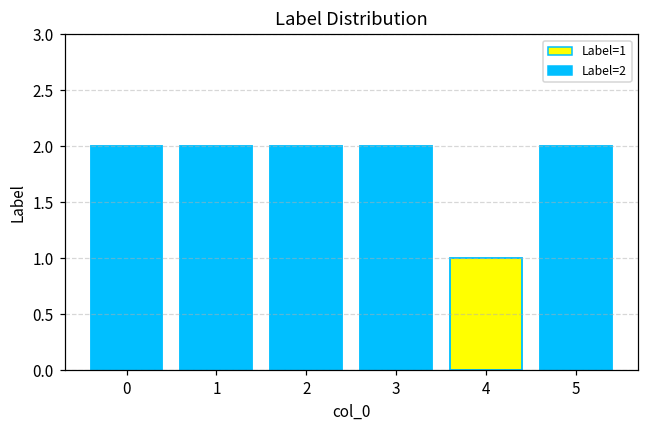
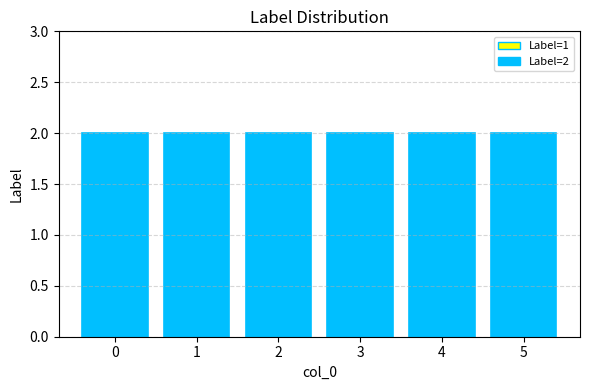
  {
    "0": 2,
    "1": 2,
    "2": 2,
    "3": 2,
-   "4": 1,
+   "4": 2,
    "5": 2
  }
